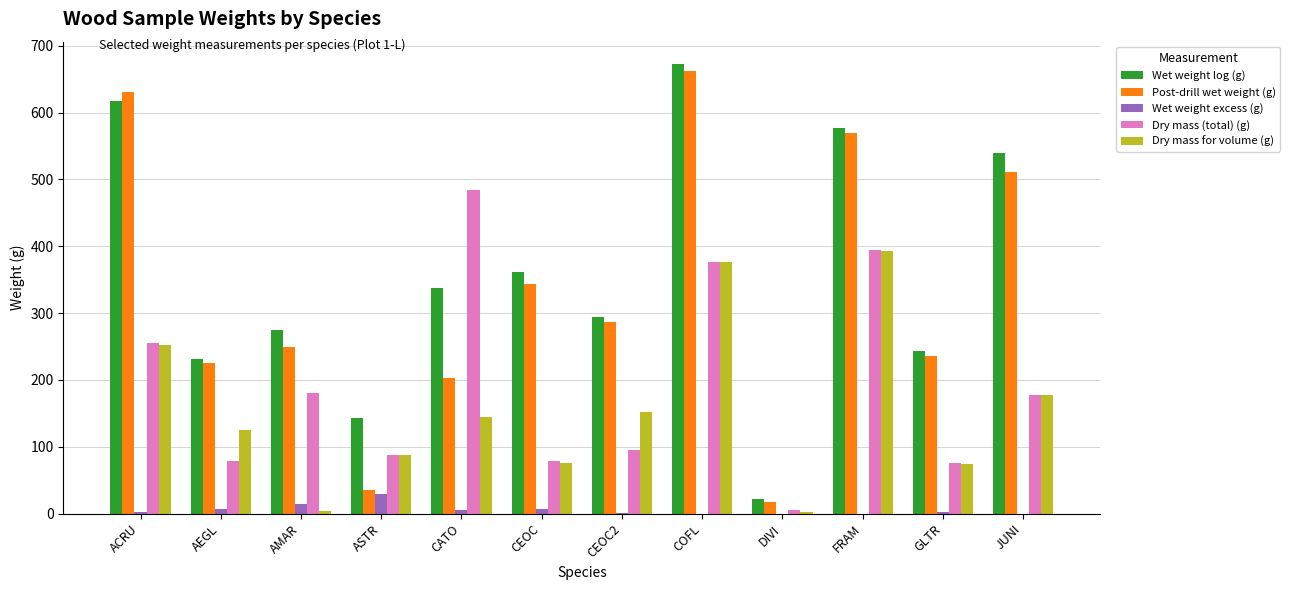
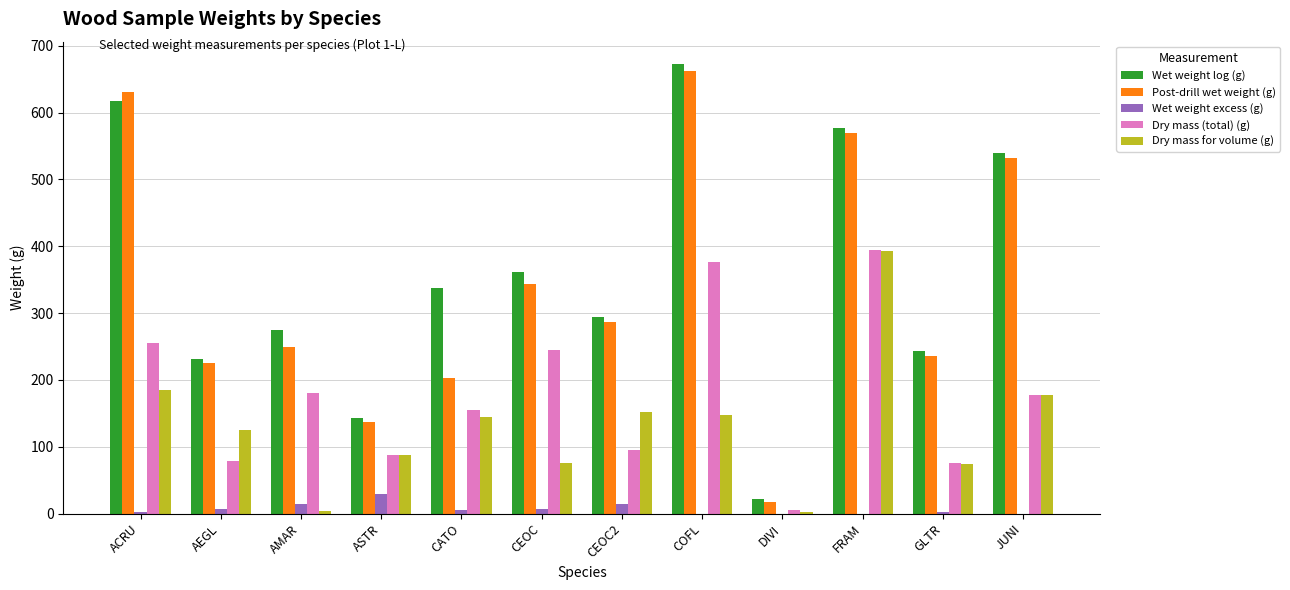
  {
    "Wet weight log (g)": {
      "ACRU": 620,
      "AEGL": 230,
      "AMAR": 270,
      "ASTR": 140,
      "CATO": 340,
      "CEOC": 360,
      "CEOC2": 290,
      "COFL": 670,
      "DIVI": 20,
      "FRAM": 580,
      "GLTR": 240,
      "JUNI": 540
    },
    "Post-drill wet weight (g)": {
      "ACRU": 630,
      "AEGL": 230,
      "AMAR": 250,
-     "ASTR": 40,
+     "ASTR": 140,
      "CATO": 200,
      "CEOC": 340,
      "CEOC2": 290,
      "COFL": 660,
      "DIVI": 20,
      "FRAM": 570,
      "GLTR": 240,
-     "JUNI": 510
+     "JUNI": 530
    },
    "Wet weight excess (g)": {
      "AEGL": 10,
      "AMAR": 10,
      "ASTR": 30,
      "CATO": 10,
      "CEOC": 10,
-     "CEOC2": 0,
+     "CEOC2": 10,
      "COFL": 0,
      "DIVI": 0,
      "FRAM": 0,
      "JUNI": 0
    },
    "Dry mass (total) (g)": {
      "ACRU": 260,
      "AEGL": 80,
      "AMAR": 180,
      "ASTR": 90,
-     "CATO": 480,
-     "CEOC": 80,
+     "CATO": 150,
+     "CEOC": 240,
      "CEOC2": 90,
      "COFL": 380,
      "DIVI": 10,
      "FRAM": 390,
      "GLTR": 80,
      "JUNI": 180
    },
    "Dry mass for volume (g)": {
-     "ACRU": 250,
+     "ACRU": 180,
      "AEGL": 130,
      "AMAR": 0,
      "ASTR": 90,
      "CATO": 140,
      "CEOC": 80,
      "CEOC2": 150,
-     "COFL": 380,
+     "COFL": 150,
      "FRAM": 390,
      "GLTR": 70,
      "JUNI": 180
    }
  }
